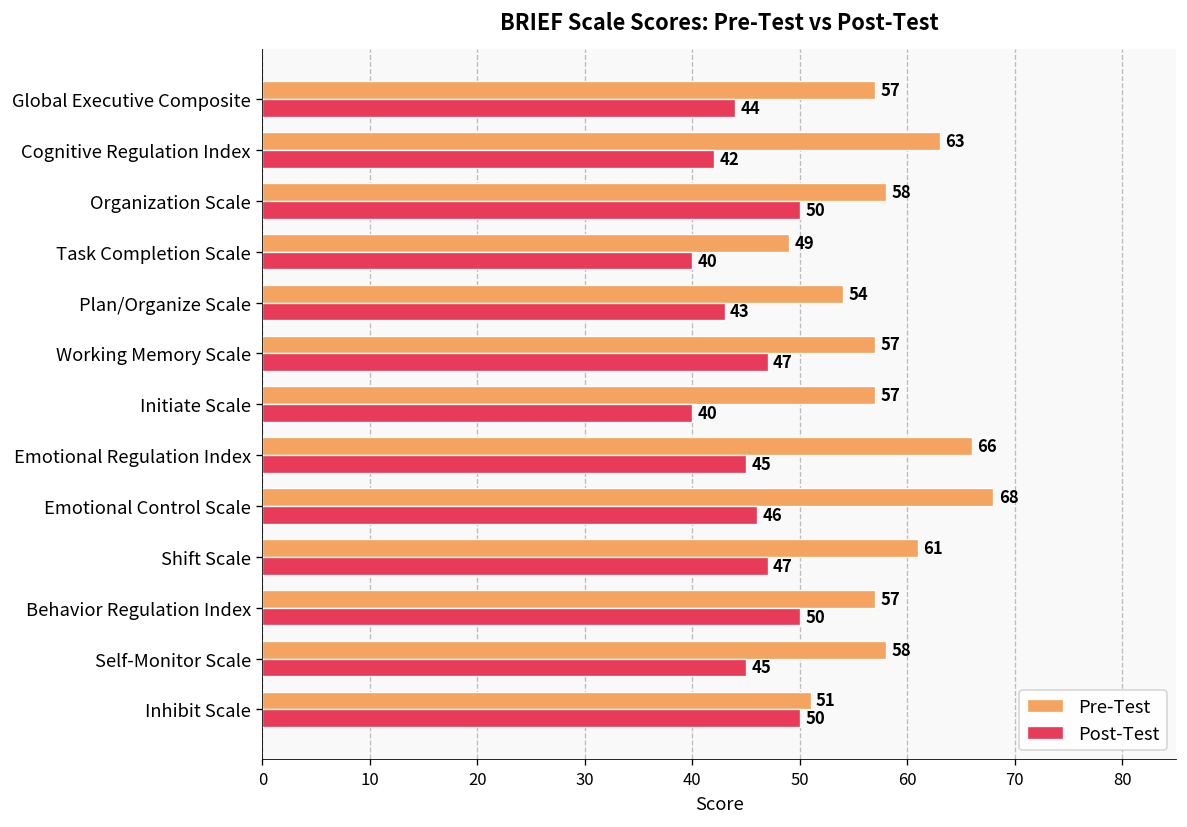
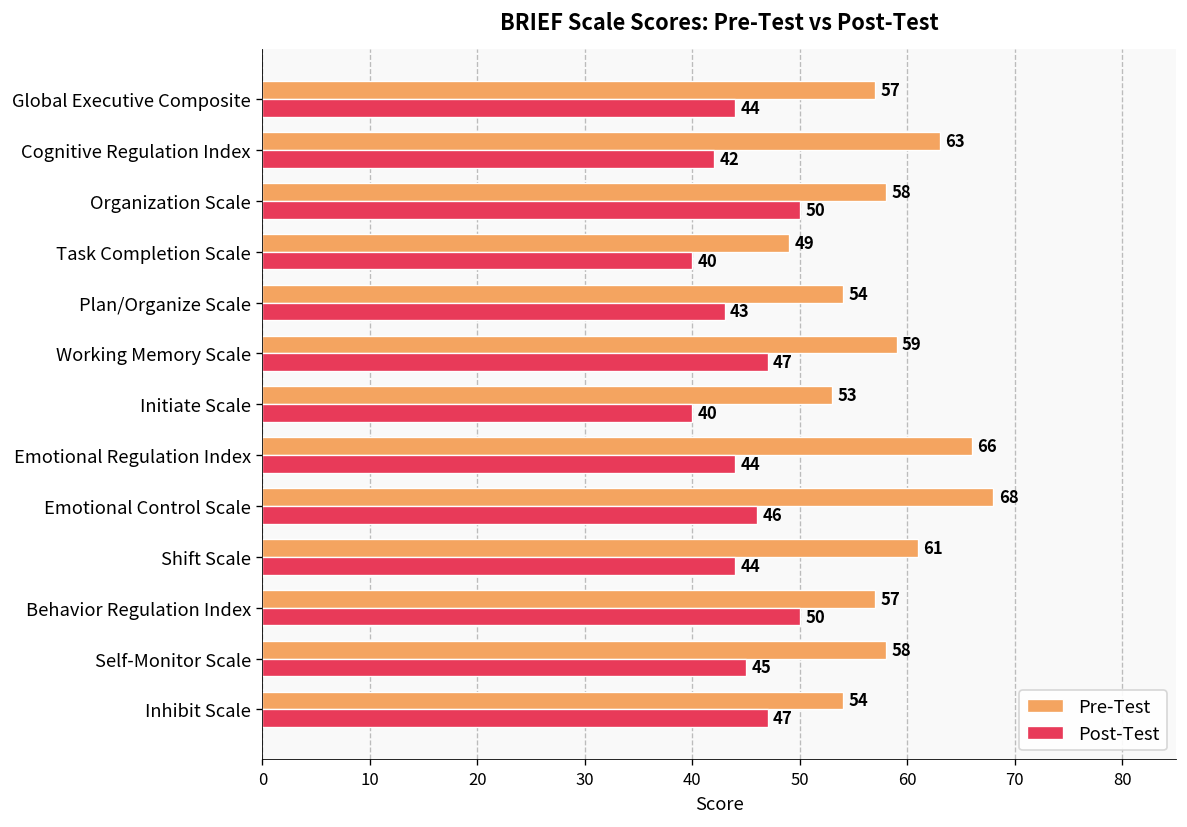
  {
    "Pre-Test": {
      "Global Executive Composite": 57,
      "Cognitive Regulation Index": 63,
      "Organization Scale": 58,
      "Task Completion Scale": 49,
      "Plan/Organize Scale": 54,
-     "Working Memory Scale": 57,
-     "Initiate Scale": 57,
+     "Working Memory Scale": 59,
+     "Initiate Scale": 53,
      "Emotional Regulation Index": 66,
      "Emotional Control Scale": 68,
      "Shift Scale": 61,
      "Behavior Regulation Index": 57,
      "Self-Monitor Scale": 58,
-     "Inhibit Scale": 51
+     "Inhibit Scale": 54
    },
    "Post-Test": {
      "Global Executive Composite": 44,
      "Cognitive Regulation Index": 42,
      "Organization Scale": 50,
      "Task Completion Scale": 40,
      "Plan/Organize Scale": 43,
      "Working Memory Scale": 47,
      "Initiate Scale": 40,
-     "Emotional Regulation Index": 45,
+     "Emotional Regulation Index": 44,
      "Emotional Control Scale": 46,
-     "Shift Scale": 47,
+     "Shift Scale": 44,
      "Behavior Regulation Index": 50,
      "Self-Monitor Scale": 45,
-     "Inhibit Scale": 50
+     "Inhibit Scale": 47
    }
  }
